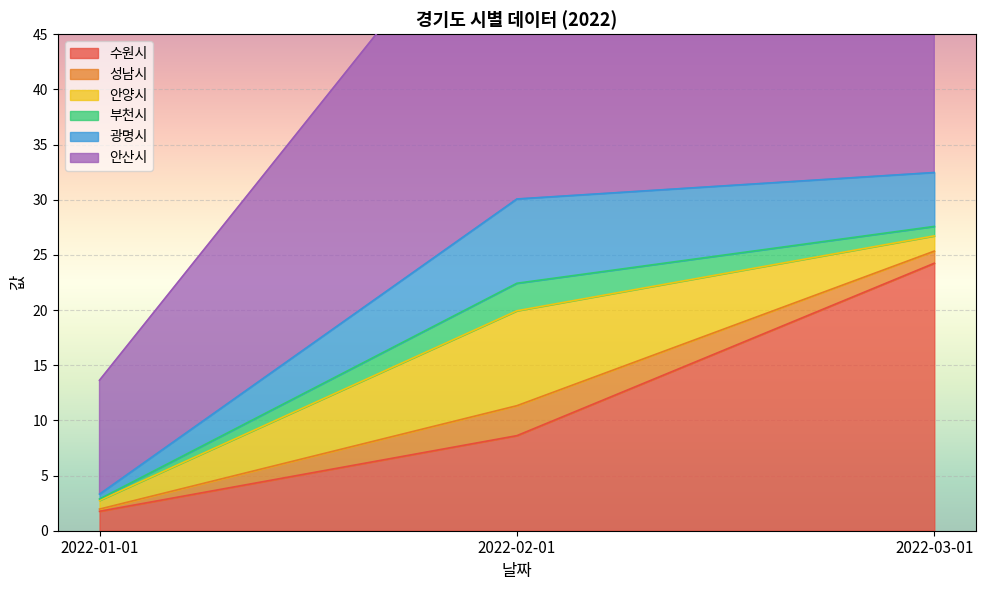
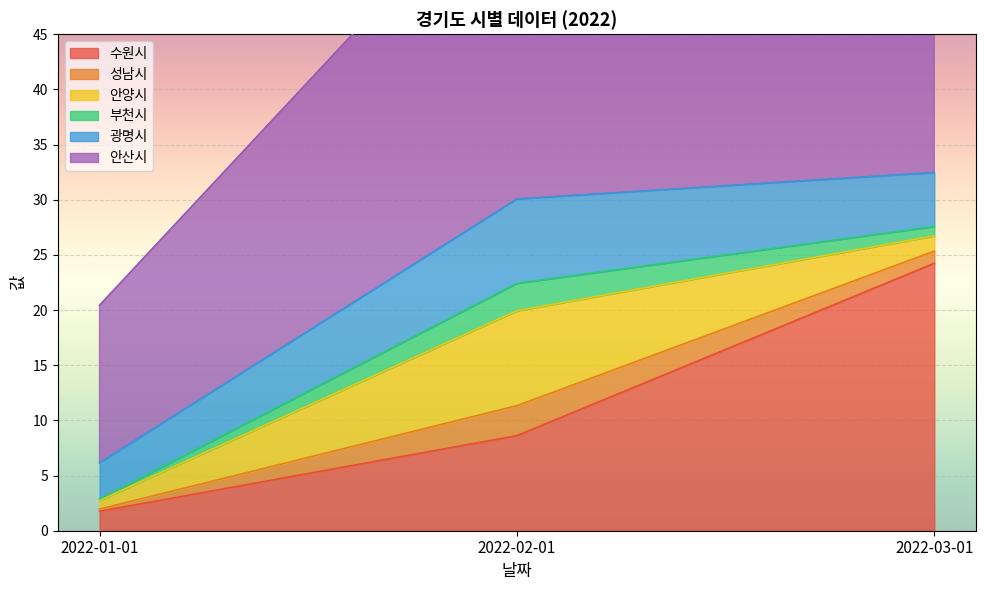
  {
    "안양시": {
      "2022-02-01": 8.6,
      "2022-03-01": 1.4
    },
    "부천시": {
      "2022-02-01": 2.5,
      "2022-03-01": 0.9
    },
    "광명시": {
-     "2022-01-01": 0.4,
+     "2022-01-01": 3.3,
      "2022-02-01": 7.6,
      "2022-03-01": 4.9
    },
    "안산시": {
-     "2022-01-01": 10.3
+     "2022-01-01": 14.3
    }
  }
